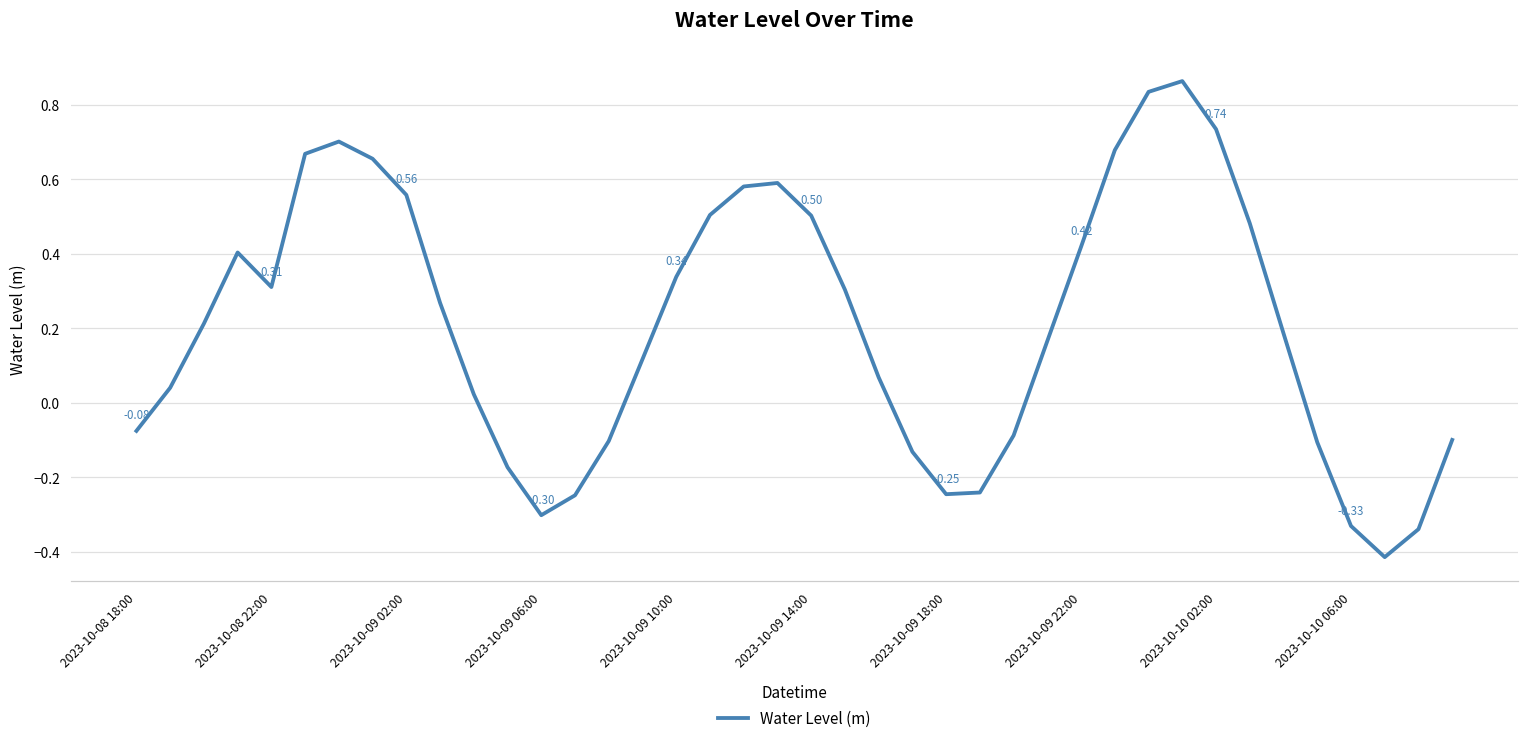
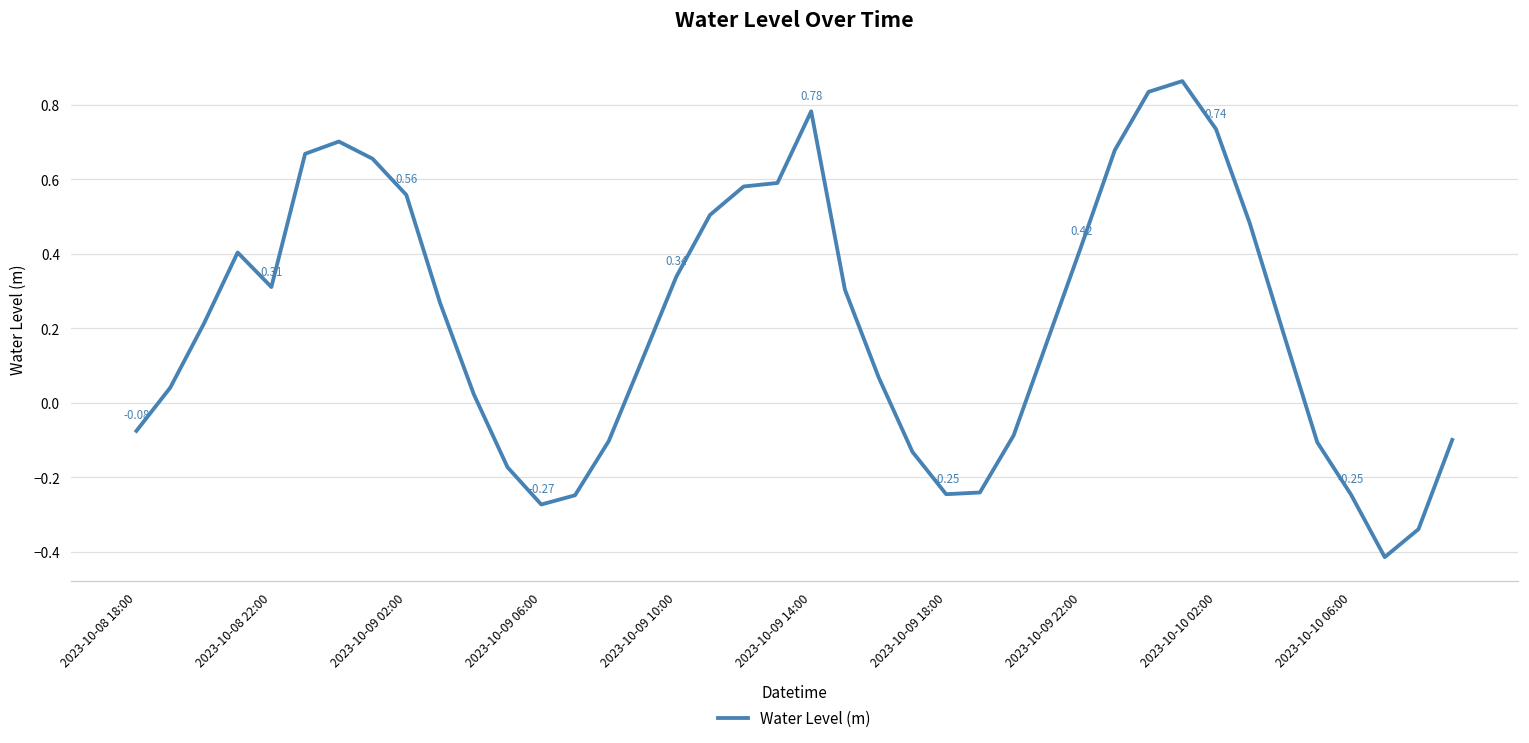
  {
    "2023-10-08 18:00": -0.08,
    "2023-10-08 22:00": 0.31,
    "2023-10-09 02:00": 0.56,
-   "2023-10-09 06:00": -0.30,
+   "2023-10-09 06:00": -0.27,
    "2023-10-09 10:00": 0.34,
-   "2023-10-09 14:00": 0.50,
+   "2023-10-09 14:00": 0.78,
    "2023-10-09 18:00": -0.25,
    "2023-10-09 22:00": 0.42,
    "2023-10-10 02:00": 0.74,
-   "2023-10-10 06:00": -0.33
+   "2023-10-10 06:00": -0.25
  }
